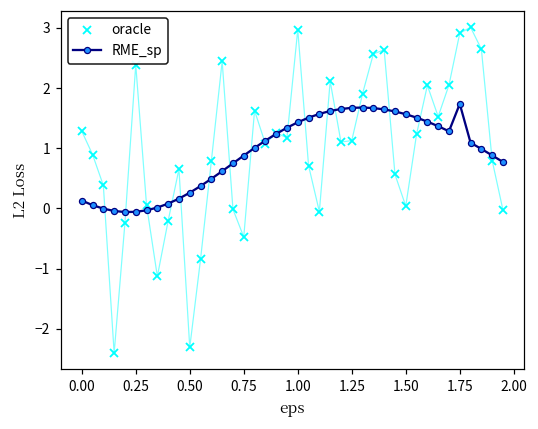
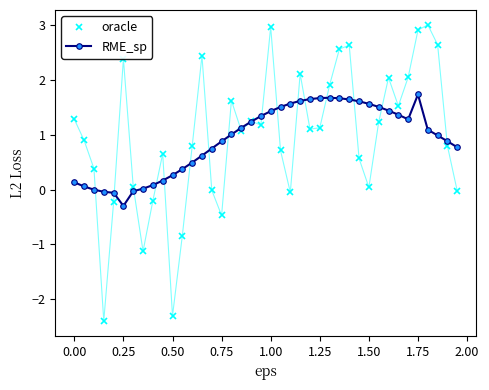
  {
    "oracle": {
      "0.00": 1.3,
      "0.25": 2.4,
      "0.50": -2.3,
      "0.75": -0.5,
      "1.00": 3.0,
      "1.25": 1.1,
      "1.50": 0.0,
      "1.75": 2.9
    },
    "RME_sp": {
      "0.00": 0.1,
-     "0.25": -0.1,
+     "0.25": -0.3,
      "0.50": 0.3,
      "0.75": 0.9,
      "1.00": 1.4,
      "1.25": 1.7,
      "1.50": 1.6,
      "1.75": 1.7
    }
  }
